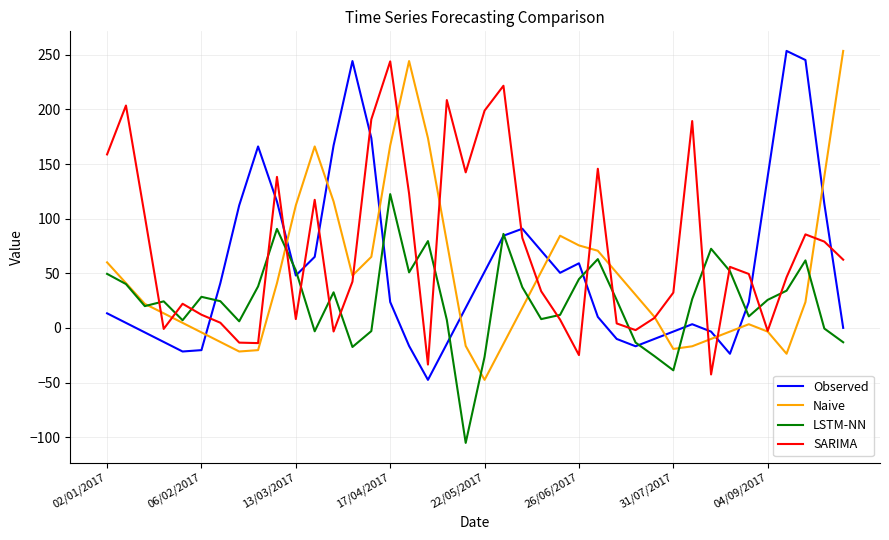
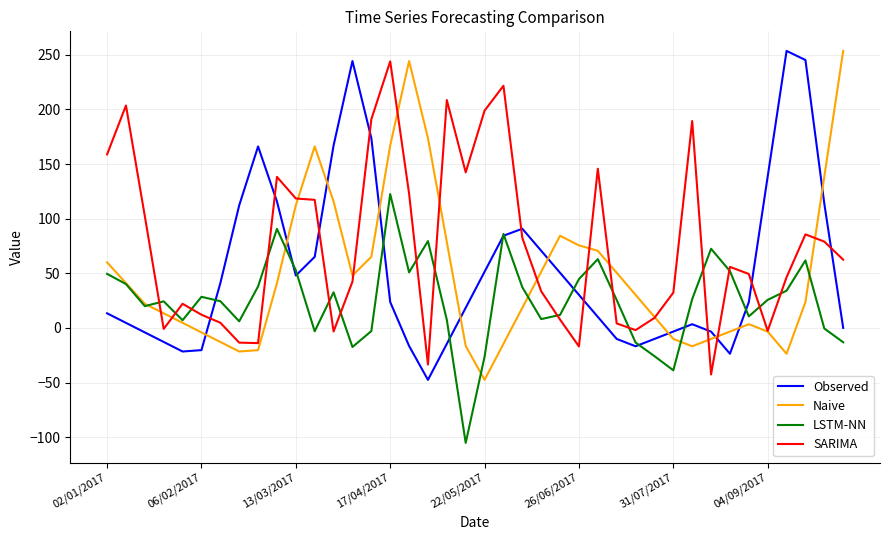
  {
    "Observed": {
      "02/01/2017": 13,
      "06/02/2017": -20,
      "13/03/2017": 48,
      "17/04/2017": 24,
      "22/05/2017": 51,
-     "26/06/2017": 59,
+     "26/06/2017": 30,
      "31/07/2017": -3,
      "04/09/2017": 139
    },
    "Naive": {
      "02/01/2017": 60,
      "06/02/2017": -4,
      "13/03/2017": 112,
      "17/04/2017": 167,
      "22/05/2017": -48,
      "26/06/2017": 76,
-     "31/07/2017": -19
+     "31/07/2017": -10
    },
    "LSTM-NN": {
      "02/01/2017": 49,
      "06/02/2017": 28,
      "13/03/2017": 53,
      "17/04/2017": 122,
      "22/05/2017": -26,
      "26/06/2017": 45,
      "31/07/2017": -39,
      "04/09/2017": 26
    },
    "SARIMA": {
      "02/01/2017": 159,
      "06/02/2017": 12,
-     "13/03/2017": 8,
+     "13/03/2017": 118,
      "17/04/2017": 244,
      "22/05/2017": 199,
-     "26/06/2017": -25,
+     "26/06/2017": -17,
      "31/07/2017": 32
    }
  }
